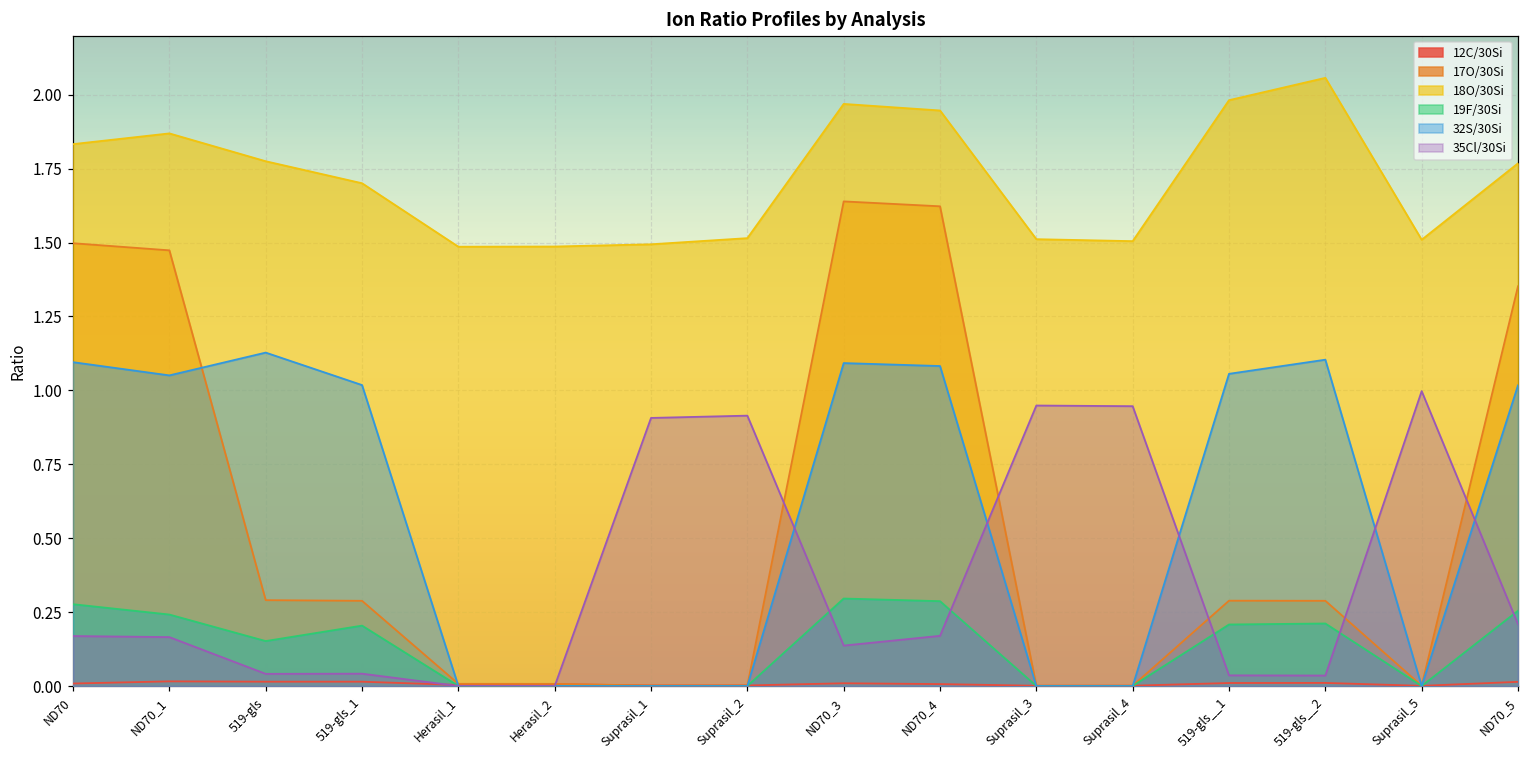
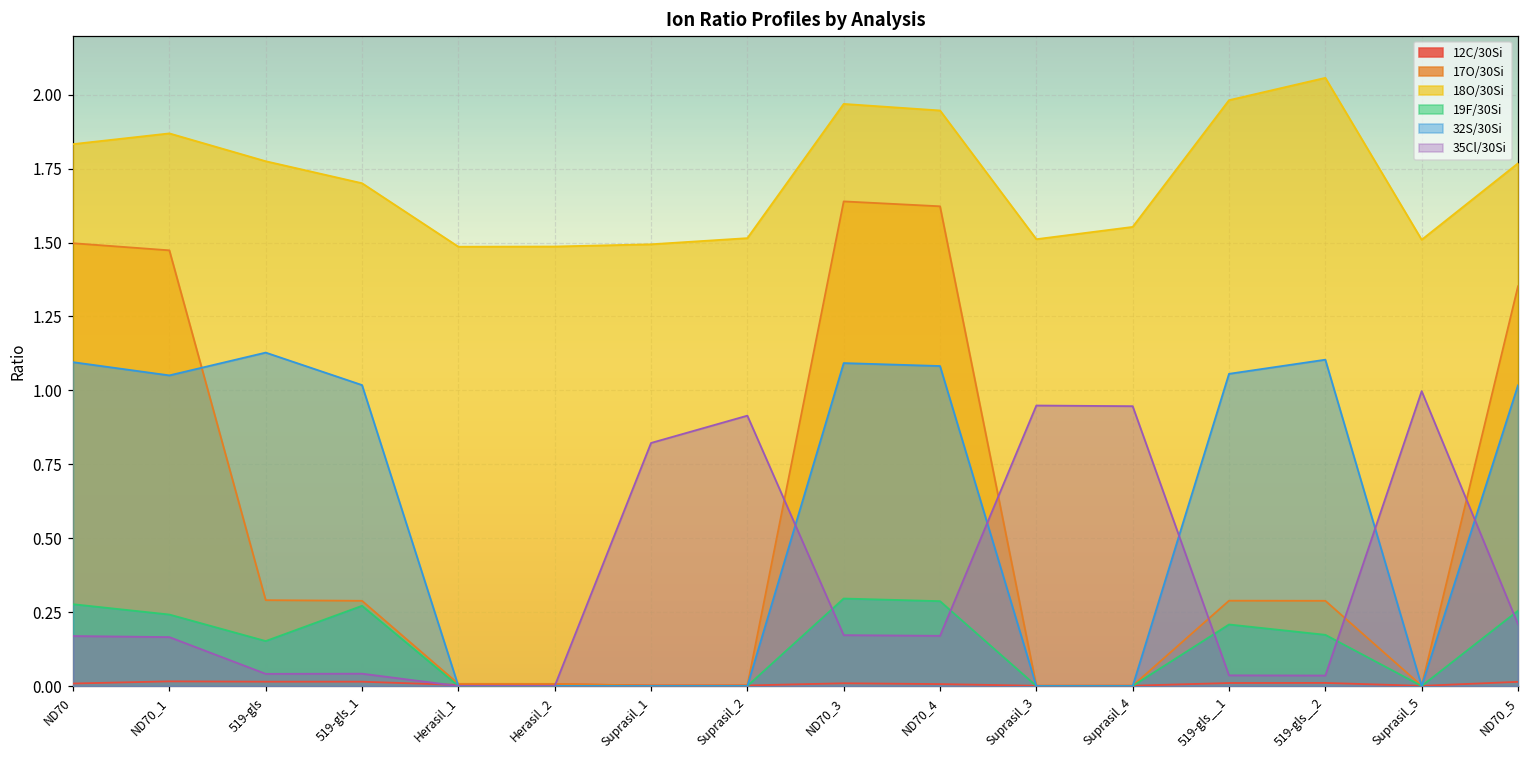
  {
    "18O/30Si": {
      "ND70": 1.83,
      "ND70_1": 1.87,
      "519-gls": 1.77,
      "519-gls_1": 1.70,
      "Herasil_1": 1.49,
      "Herasil_2": 1.49,
      "Suprasil_1": 1.49,
      "Suprasil_2": 1.51,
      "ND70_3": 1.97,
      "ND70_4": 1.95,
      "Suprasil_3": 1.51,
-     "Suprasil_4": 1.50,
+     "Suprasil_4": 1.55,
      "519-gls__1": 1.98,
      "519-gls__2": 2.06,
      "Suprasil_5": 1.51,
      "ND70_5": 1.77
    },
    "19F/30Si": {
      "ND70": 0.28,
      "ND70_1": 0.24,
      "519-gls": 0.15,
-     "519-gls_1": 0.20,
+     "519-gls_1": 0.27,
      "ND70_3": 0.30,
      "ND70_4": 0.29,
      "519-gls__1": 0.21,
-     "519-gls__2": 0.21,
+     "519-gls__2": 0.17,
      "ND70_5": 0.25
    },
    "32S/30Si": {
      "ND70": 1.10,
      "ND70_1": 1.05,
      "519-gls": 1.13,
      "519-gls_1": 1.02,
      "ND70_3": 1.09,
      "ND70_4": 1.08,
      "519-gls__1": 1.06,
      "519-gls__2": 1.10,
      "ND70_5": 1.02
    },
    "35Cl/30Si": {
      "ND70": 0.17,
      "ND70_1": 0.17,
      "519-gls": 0.04,
      "519-gls_1": 0.04,
-     "Suprasil_1": 0.91,
+     "Suprasil_1": 0.82,
      "Suprasil_2": 0.91,
-     "ND70_3": 0.14,
+     "ND70_3": 0.17,
      "ND70_4": 0.17,
      "Suprasil_3": 0.95,
      "Suprasil_4": 0.95,
      "519-gls__1": 0.04,
      "519-gls__2": 0.04,
      "Suprasil_5": 1.00,
      "ND70_5": 0.21
    }
  }
